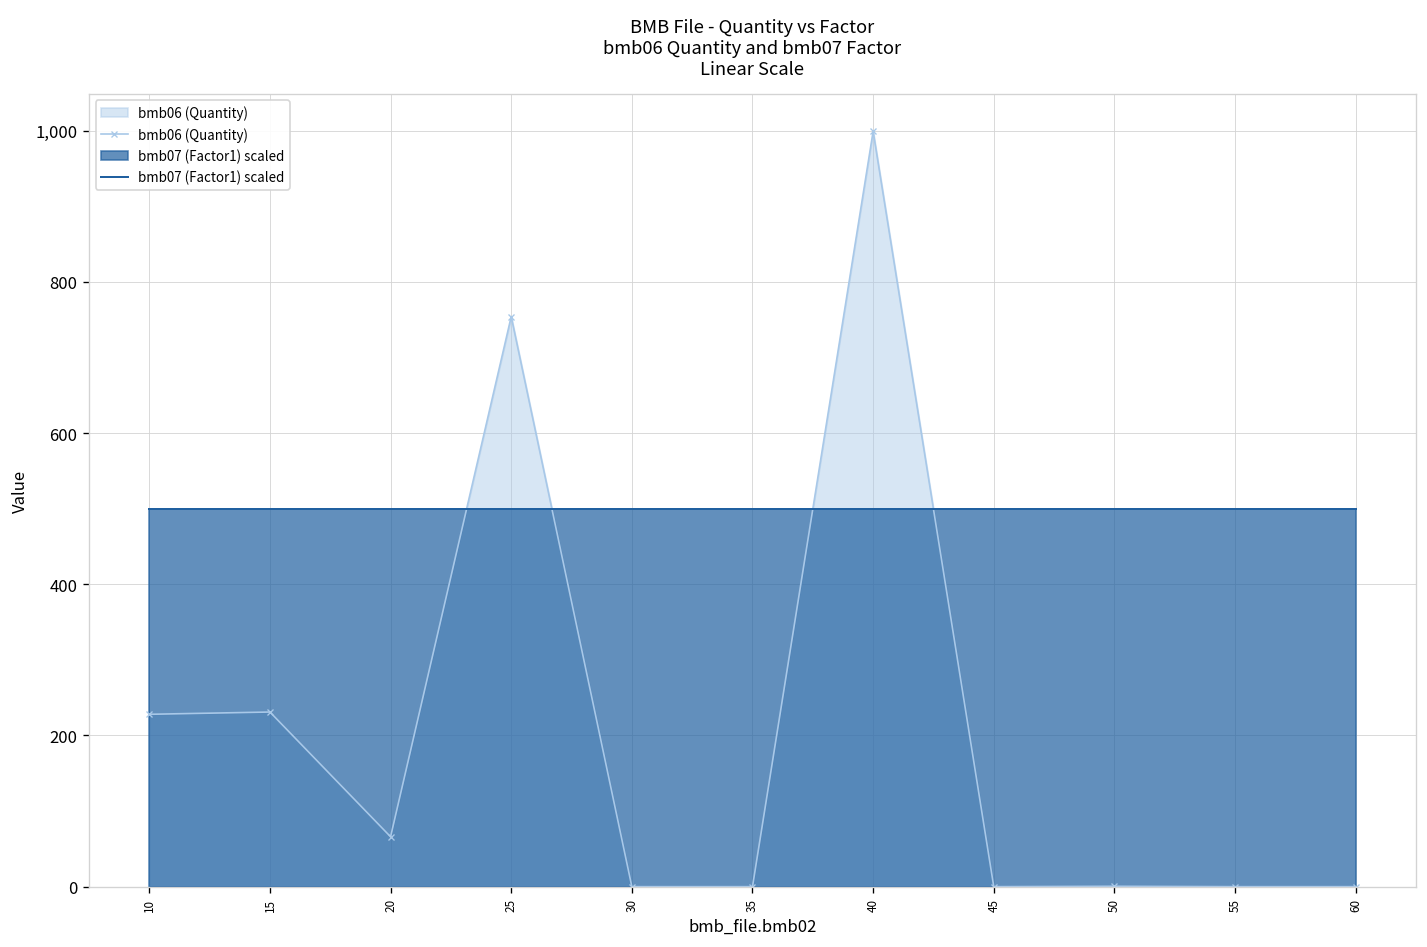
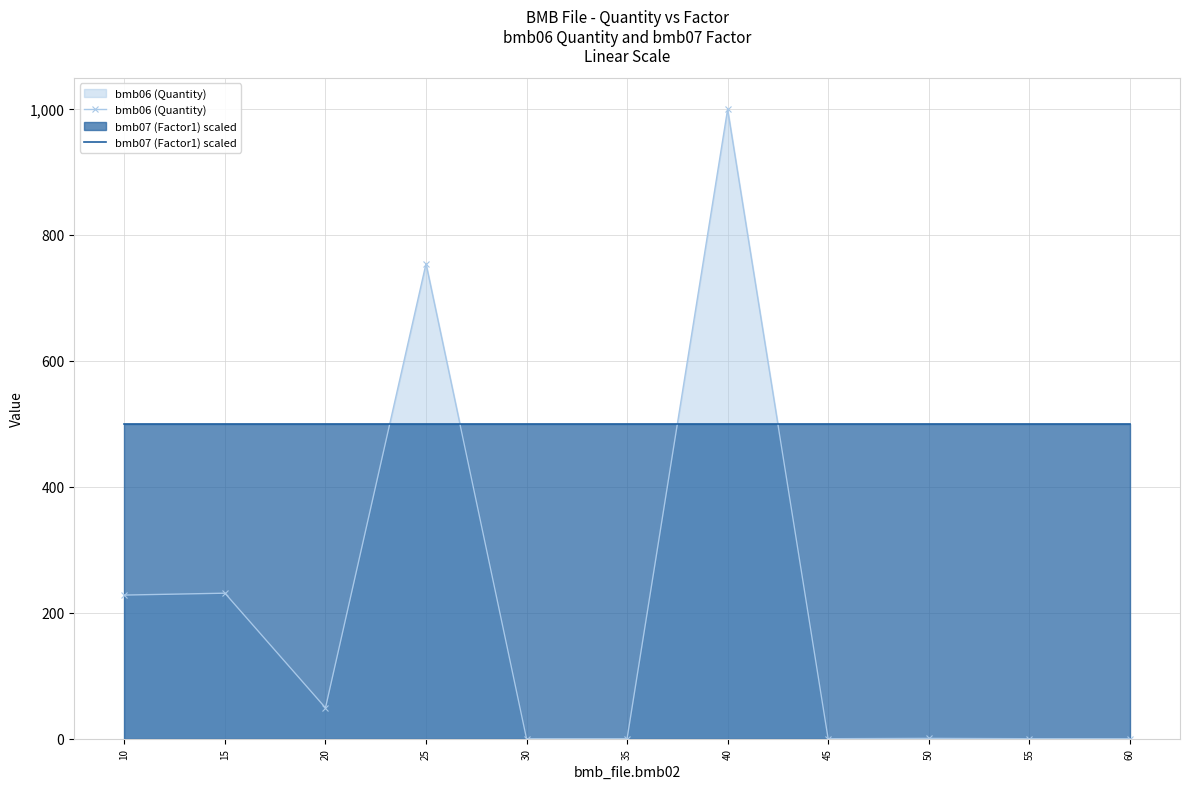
  {
    "bmb06 (Quantity)": {
      "10": "230",
      "15": "230",
-     "20": "70",
+     "20": "50",
      "25": "750",
      "30": "0",
      "35": "0",
      "40": "1,000",
      "45": "0",
      "50": "0",
      "55": "0",
      "60": "0"
    },
    "bmb07 (Factor1) scaled": {
      "10": "500",
      "15": "500",
      "20": "500",
      "25": "500",
      "30": "500",
      "35": "500",
      "40": "500",
      "45": "500",
      "50": "500",
      "55": "500",
      "60": "500"
    }
  }
